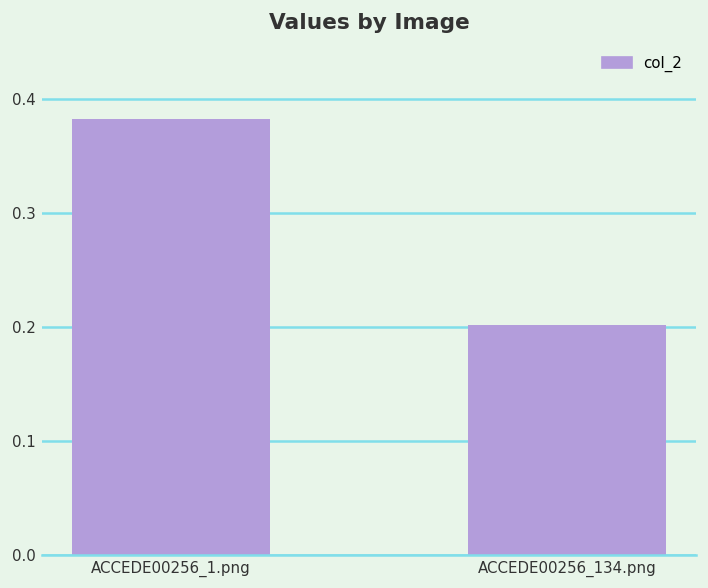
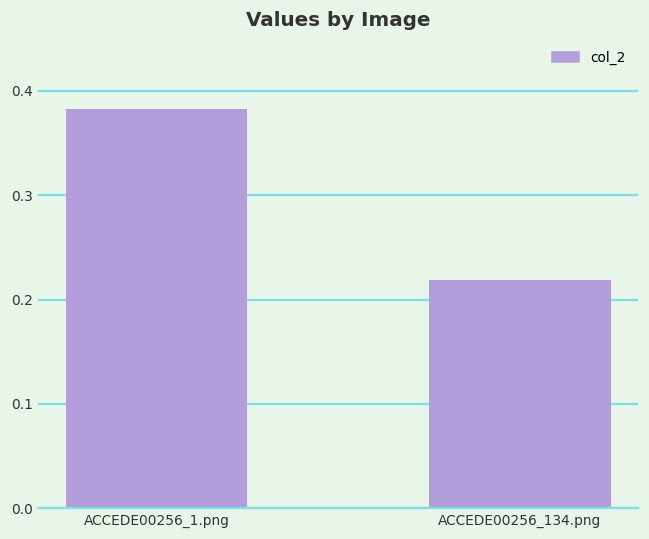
  {
    "ACCEDE00256_1.png": 0.38,
-   "ACCEDE00256_134.png": 0.20
+   "ACCEDE00256_134.png": 0.22
  }
